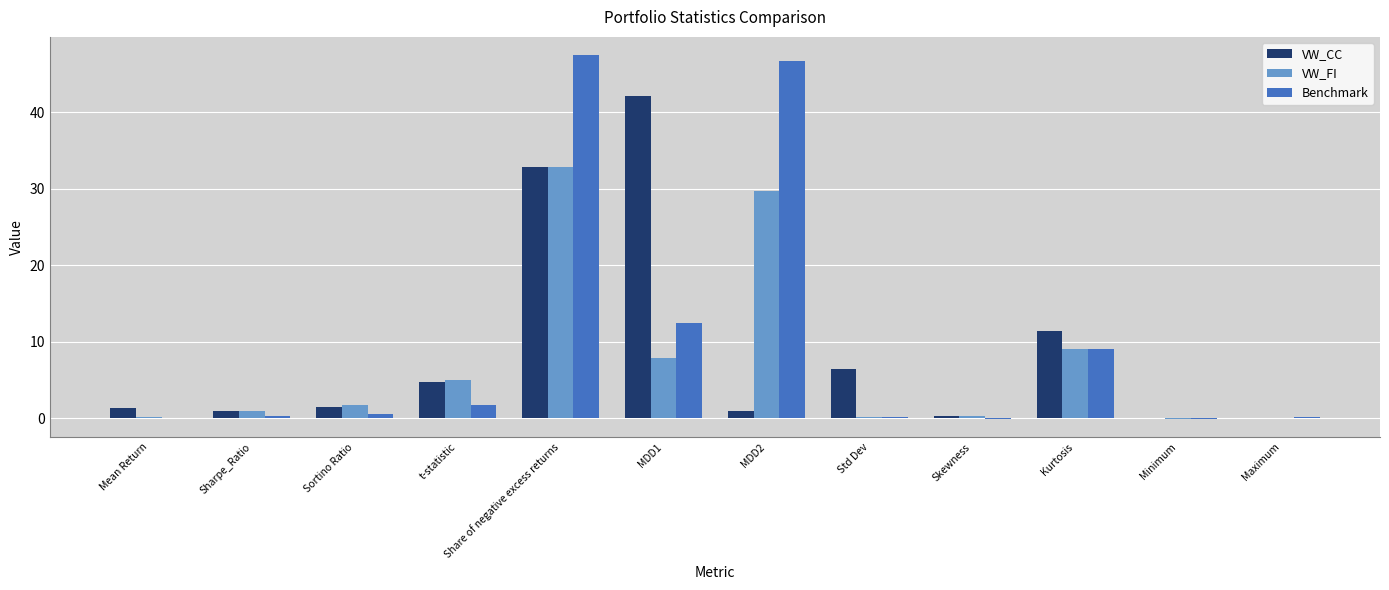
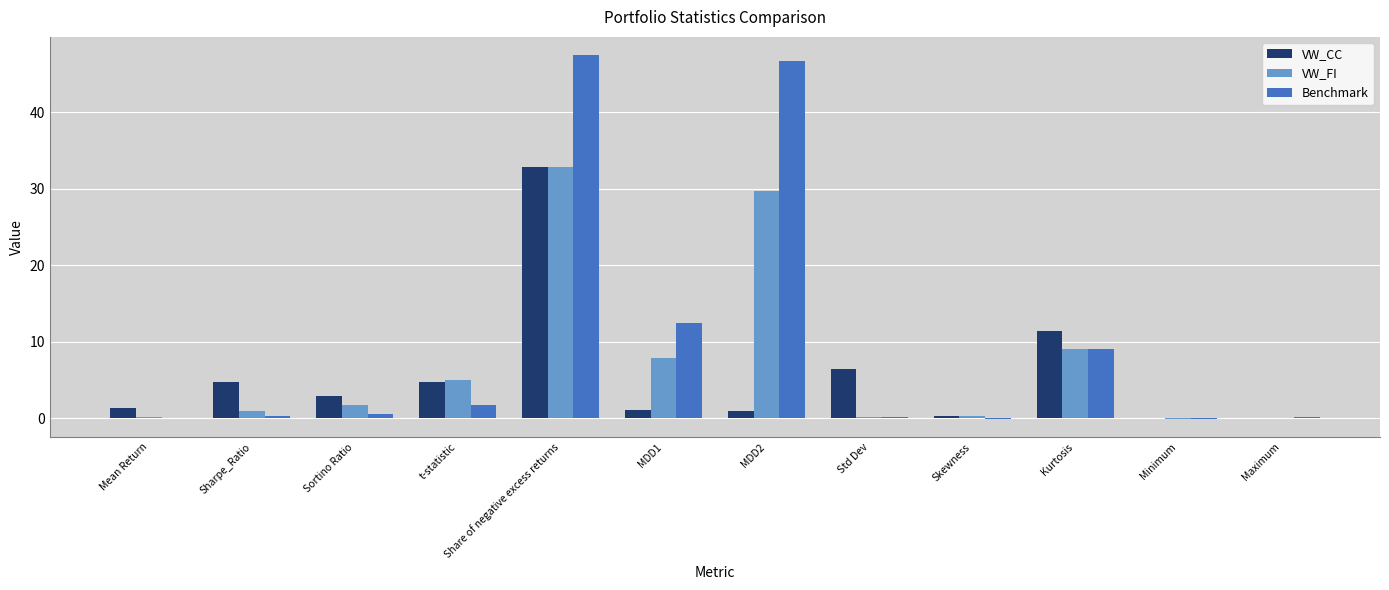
  {
    "VW_CC": {
      "Mean Return": 1,
-     "Sharpe_Ratio": 1,
-     "Sortino Ratio": 1,
+     "Sharpe_Ratio": 5,
+     "Sortino Ratio": 3,
      "t-statistic": 5,
      "Share of negative excess returns": 33,
-     "MDD1": 42,
+     "MDD1": 1,
      "MDD2": 1,
      "Std Dev": 6,
      "Skewness": 0,
      "Kurtosis": 11
    }
  }
